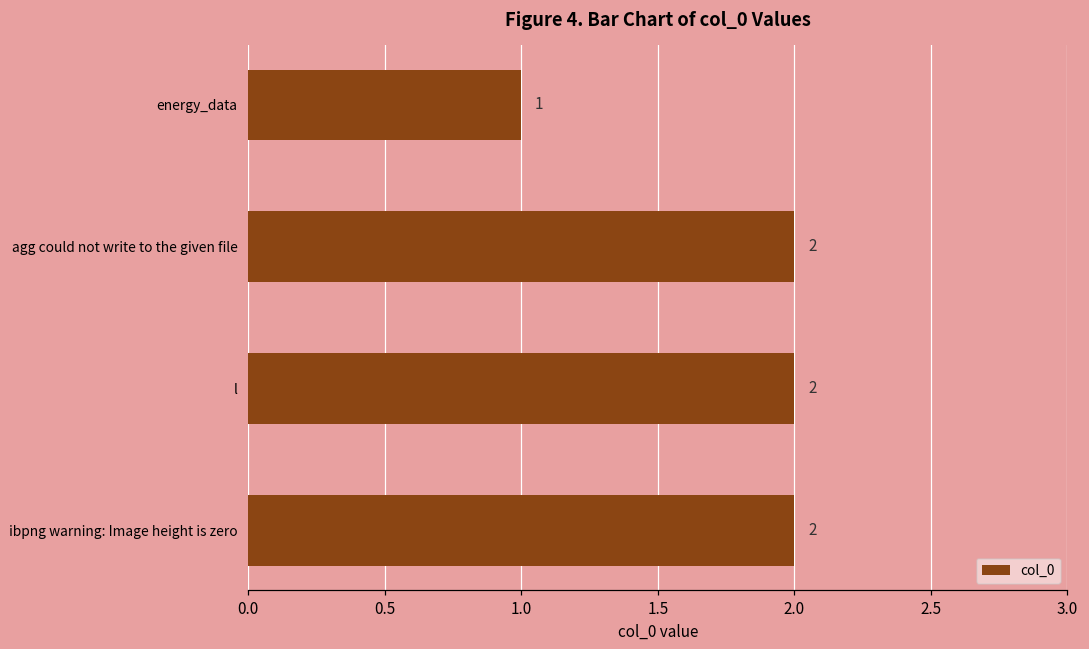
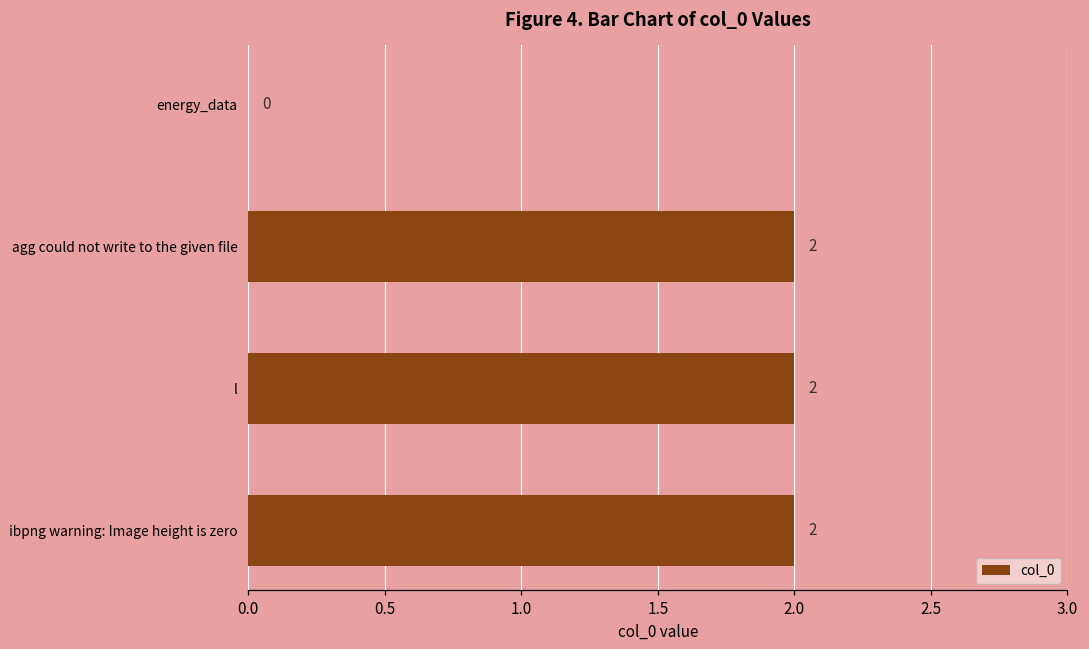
  {
-   "energy_data": 1,
+   "energy_data": 0,
    "agg could not write to the given file": 2,
    "l": 2,
    "ibpng warning: Image height is zero": 2
  }
